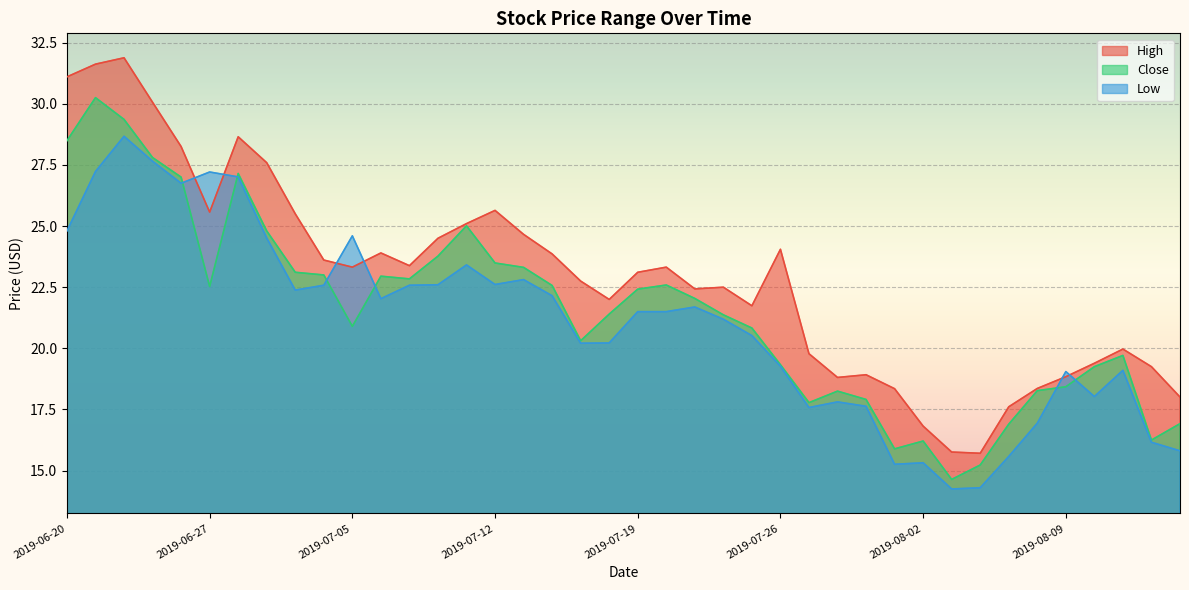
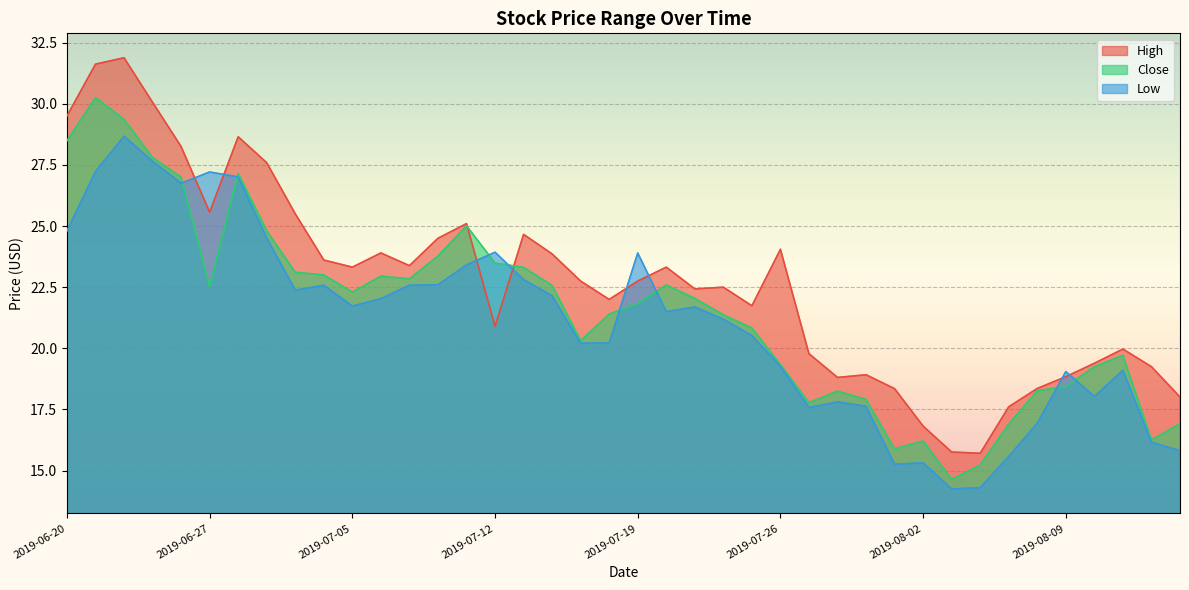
  {
    "High": {
-     "2019-06-20": 31.1,
+     "2019-06-20": 29.5,
      "2019-06-27": 25.6,
      "2019-07-05": 23.3,
-     "2019-07-12": 25.6,
-     "2019-07-19": 23.1,
+     "2019-07-12": 20.9,
+     "2019-07-19": 22.8,
      "2019-07-26": 24.1,
      "2019-08-02": 16.8,
      "2019-08-09": 18.8
    },
    "Close": {
      "2019-06-20": 28.5,
      "2019-06-27": 22.5,
-     "2019-07-05": 20.9,
+     "2019-07-05": 22.3,
      "2019-07-12": 23.5,
-     "2019-07-19": 22.4,
+     "2019-07-19": 21.8,
      "2019-08-02": 16.2,
      "2019-08-09": 18.4
    },
    "Low": {
      "2019-06-20": 24.8,
      "2019-06-27": 27.2,
-     "2019-07-05": 24.6,
-     "2019-07-12": 22.6,
-     "2019-07-19": 21.5,
+     "2019-07-05": 21.7,
+     "2019-07-12": 23.9,
+     "2019-07-19": 23.9,
      "2019-08-02": 15.3,
      "2019-08-09": 19.1
    }
  }
